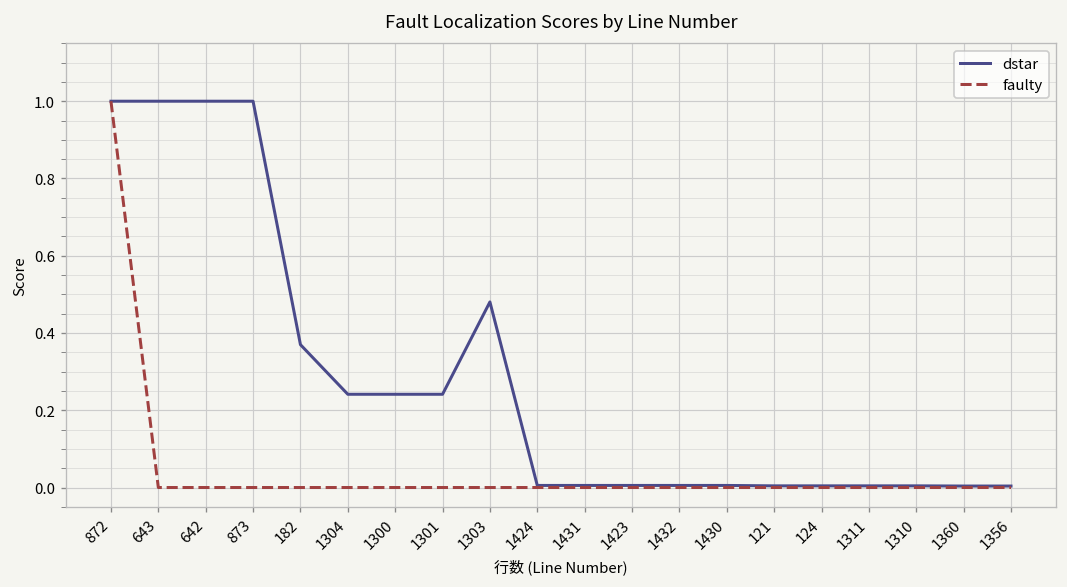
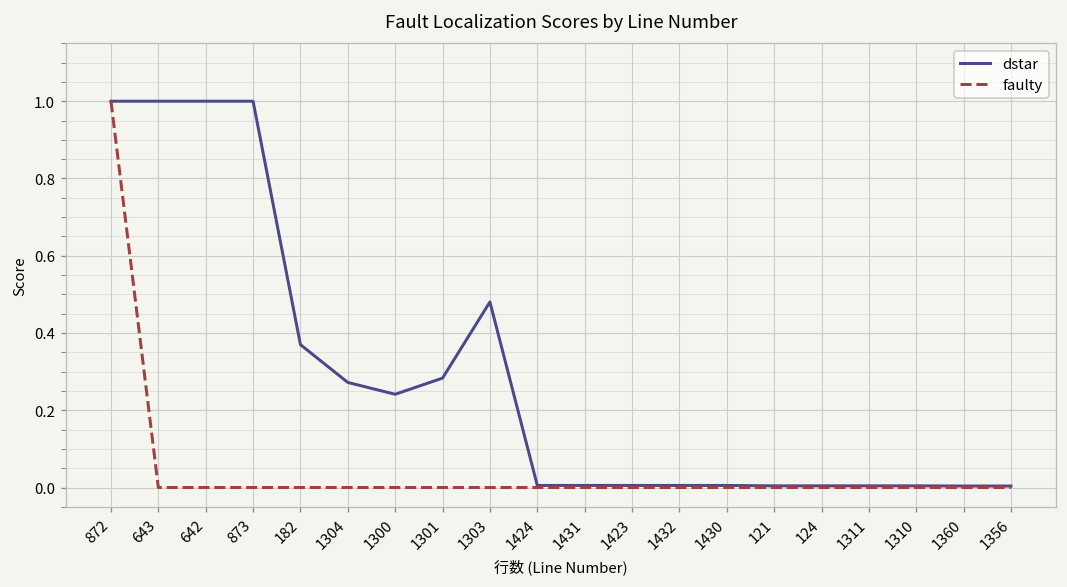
  {
    "dstar": {
      "643": 1.00,
      "642": 1.00,
      "873": 1.00,
      "182": 0.37,
-     "1304": 0.24,
+     "1304": 0.27,
      "1300": 0.24,
-     "1301": 0.24,
+     "1301": 0.28,
      "1303": 0.48
    },
    "faulty": {
      "643": 0.00,
      "642": 0.00,
      "873": 0.00,
      "182": 0.00,
      "1304": 0.00,
      "1300": 0.00,
      "1301": 0.00,
      "1303": 0.00
    }
  }
